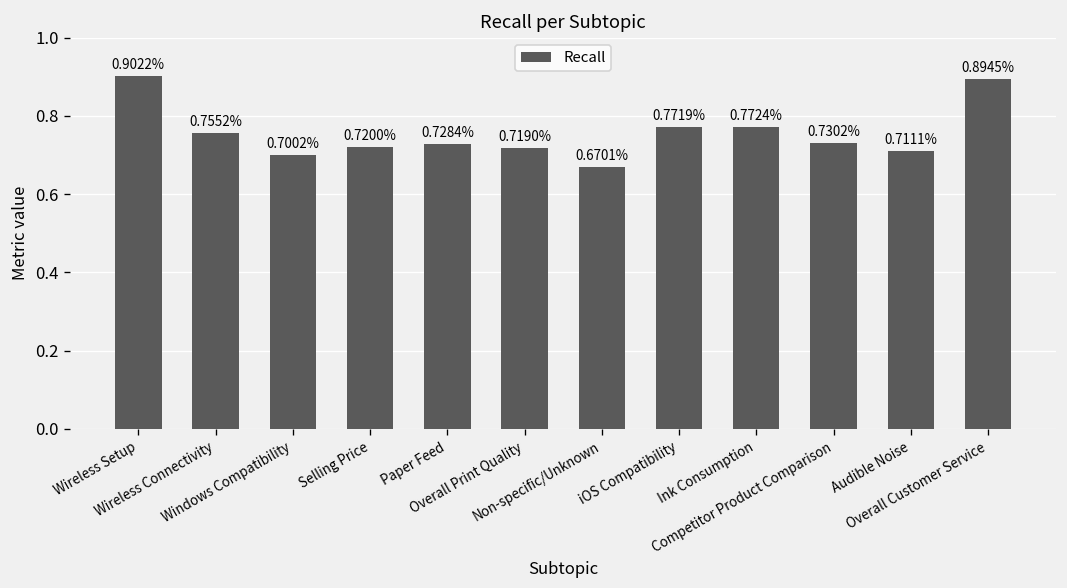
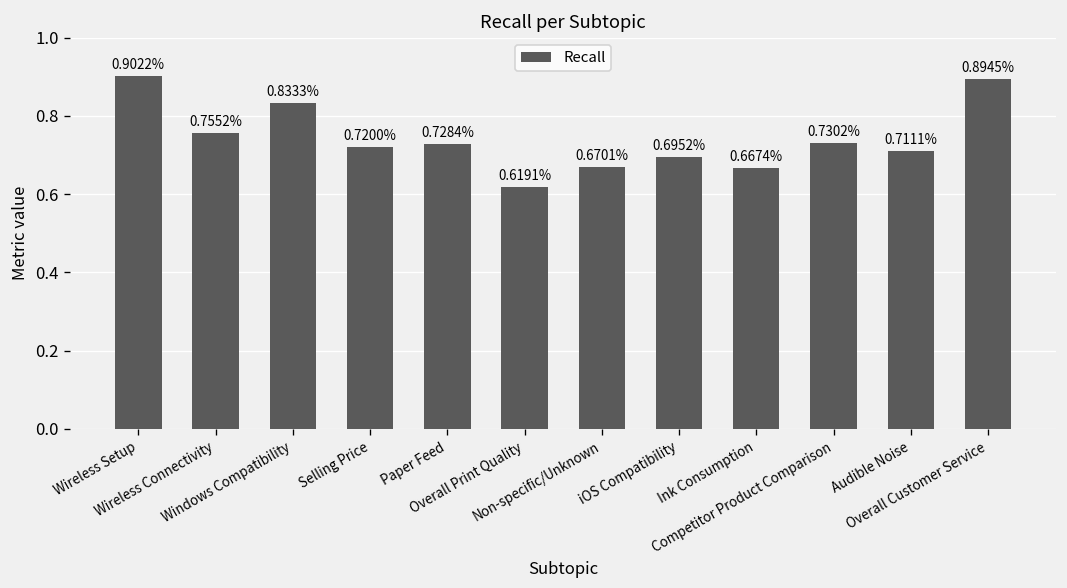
  {
    "Wireless Setup": "0.9022%",
    "Wireless Connectivity": "0.7552%",
-   "Windows Compatibility": "0.7002%",
+   "Windows Compatibility": "0.8333%",
    "Selling Price": "0.7200%",
    "Paper Feed": "0.7284%",
-   "Overall Print Quality": "0.7190%",
+   "Overall Print Quality": "0.6191%",
    "Non-specific/Unknown": "0.6701%",
-   "iOS Compatibility": "0.7719%",
-   "Ink Consumption": "0.7724%",
+   "iOS Compatibility": "0.6952%",
+   "Ink Consumption": "0.6674%",
    "Competitor Product Comparison": "0.7302%",
    "Audible Noise": "0.7111%",
    "Overall Customer Service": "0.8945%"
  }
